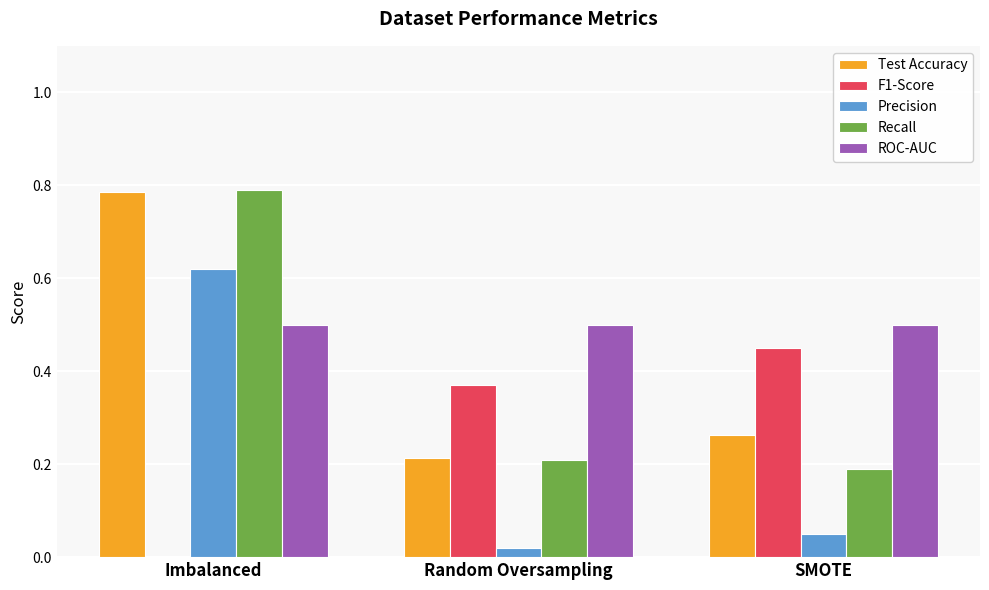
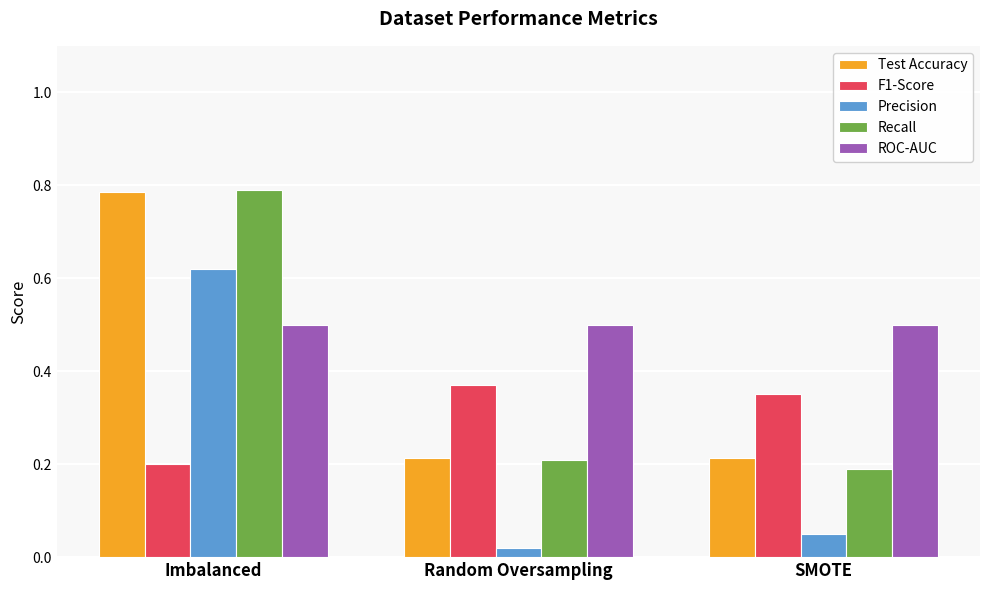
  {
    "Test Accuracy": {
      "Imbalanced": 0.79,
      "Random Oversampling": 0.21,
-     "SMOTE": 0.26
+     "SMOTE": 0.21
    },
    "F1-Score": {
-     "Imbalanced": 0.0,
+     "Imbalanced": 0.2,
      "Random Oversampling": 0.37,
-     "SMOTE": 0.45
+     "SMOTE": 0.35
    },
    "Precision": {
      "Imbalanced": 0.62,
      "Random Oversampling": 0.02,
      "SMOTE": 0.05
    },
    "Recall": {
      "Imbalanced": 0.79,
      "Random Oversampling": 0.21,
      "SMOTE": 0.19
    },
    "ROC-AUC": {
      "Imbalanced": 0.50,
      "Random Oversampling": 0.50,
      "SMOTE": 0.50
    }
  }
